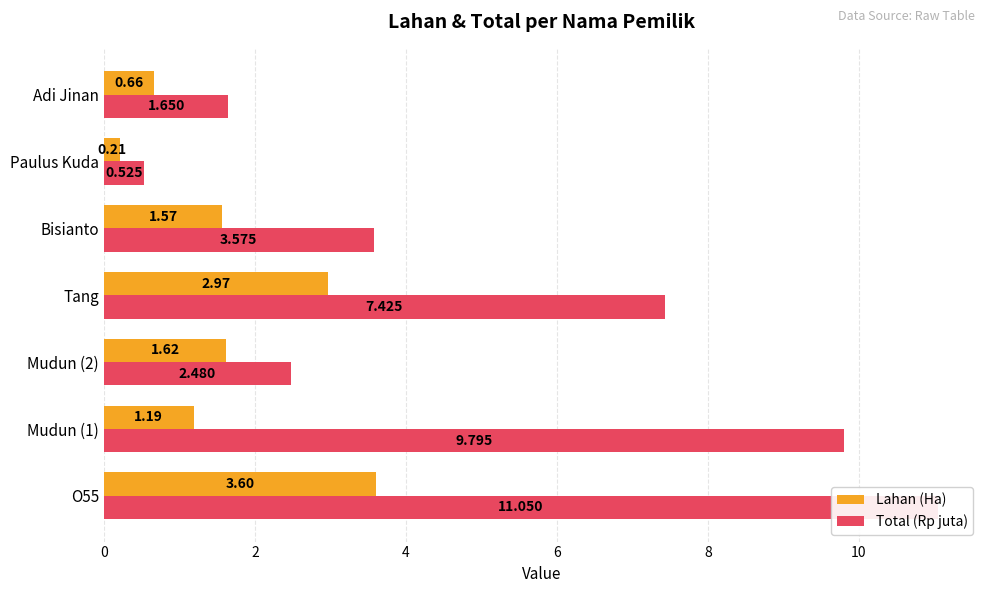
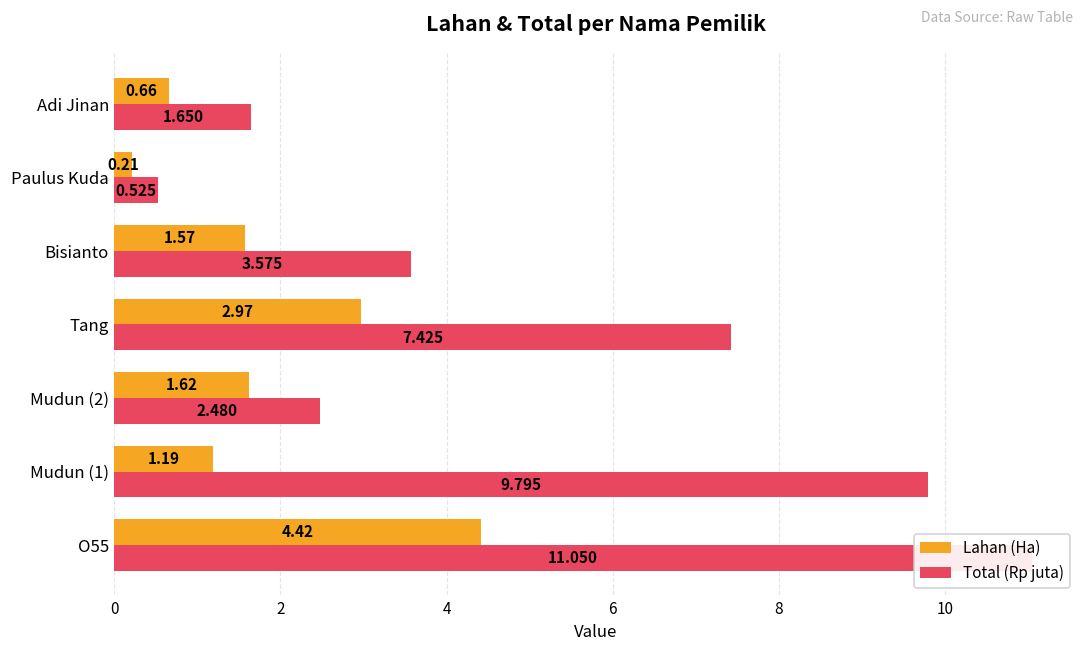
  {
    "Lahan (Ha)": {
      "Adi Jinan": 0.66,
      "Paulus Kuda": 0.21,
      "Bisianto": 1.57,
      "Tang": 2.97,
      "Mudun (2)": 1.62,
      "Mudun (1)": 1.19,
-     "O55": 3.60
+     "O55": 4.42
    },
    "Total (Rp juta)": {
      "Adi Jinan": 1.650,
      "Paulus Kuda": 0.525,
      "Bisianto": 3.575,
      "Tang": 7.425,
      "Mudun (2)": 2.480,
      "Mudun (1)": 9.795
    }
  }
